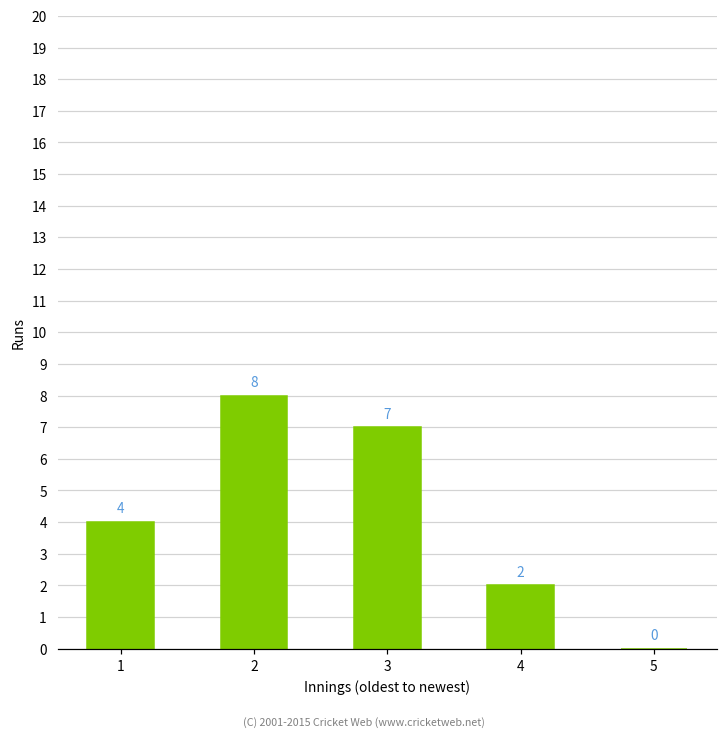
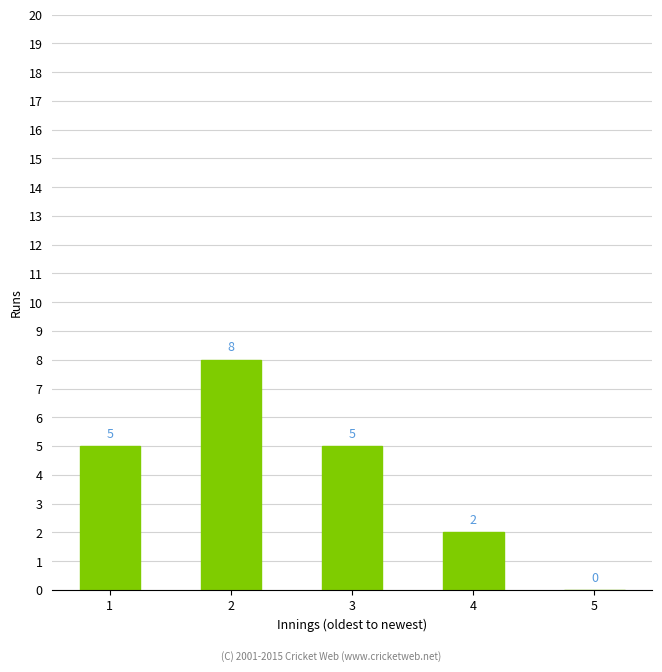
  {
-   "1": 4,
+   "1": 5,
    "2": 8,
-   "3": 7,
+   "3": 5,
    "4": 2,
    "5": 0
  }
